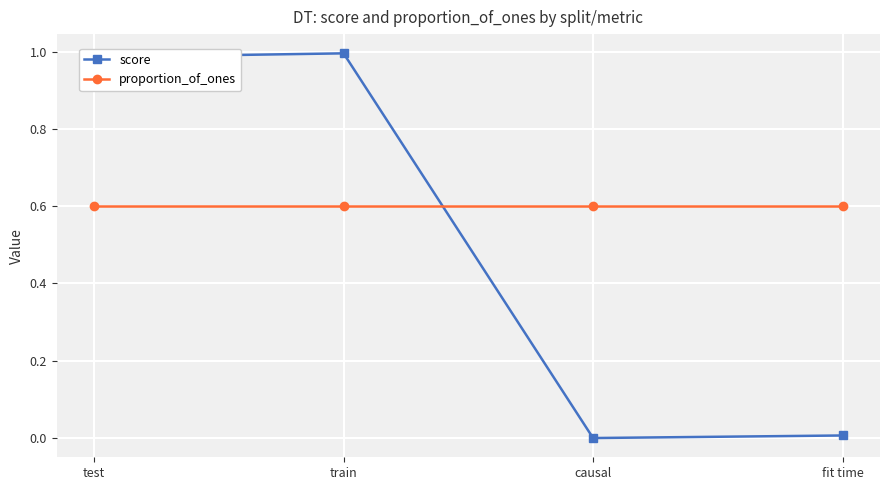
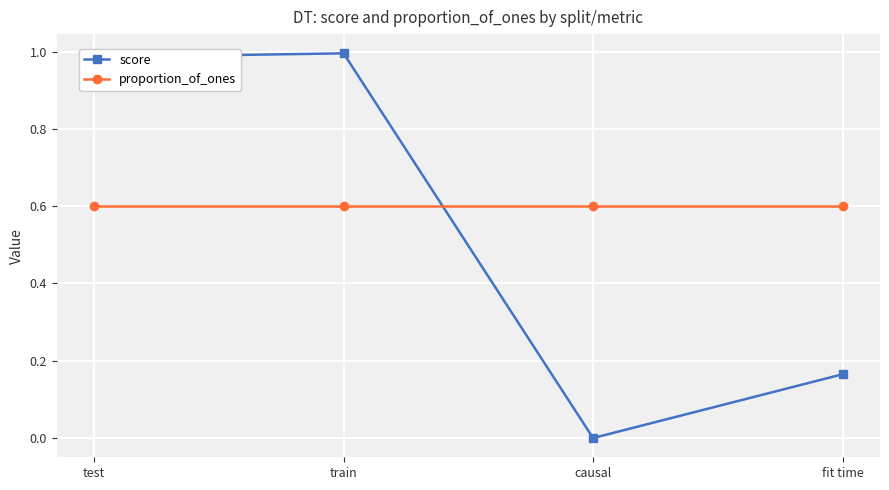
  {
    "score": {
      "train": 1.00,
      "causal": 0.00,
-     "fit time": 0.01
+     "fit time": 0.17
    },
    "proportion_of_ones": {
      "test": 0.60,
      "train": 0.60,
      "causal": 0.60,
      "fit time": 0.60
    }
  }
